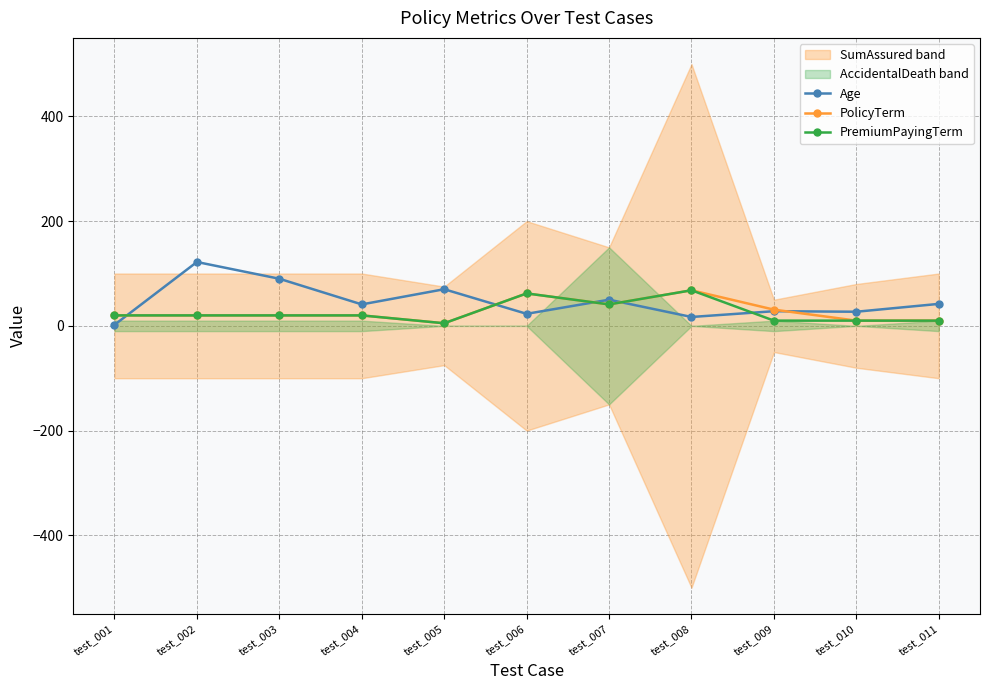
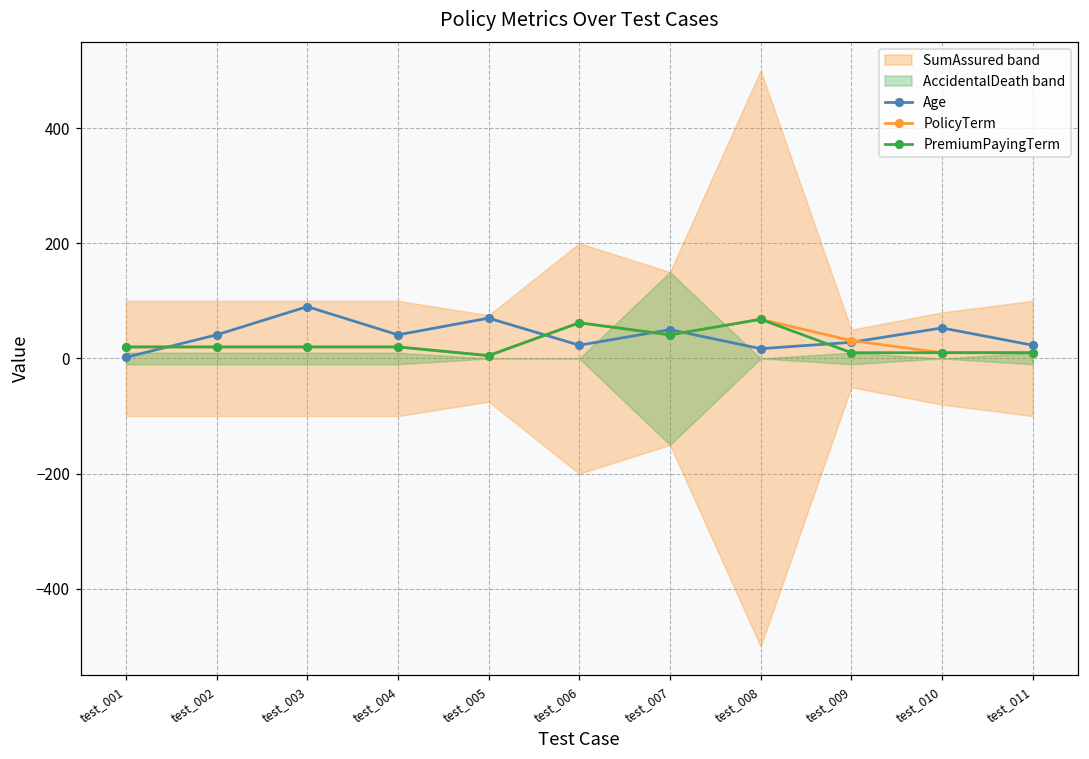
  {
    "Age": {
      "test_001": 0,
-     "test_002": 120,
+     "test_002": 40,
      "test_003": 90,
      "test_004": 40,
      "test_005": 70,
      "test_006": 20,
      "test_007": 50,
      "test_008": 20,
-     "test_010": 30,
-     "test_011": 40
+     "test_010": 50,
+     "test_011": 20
    }
  }
